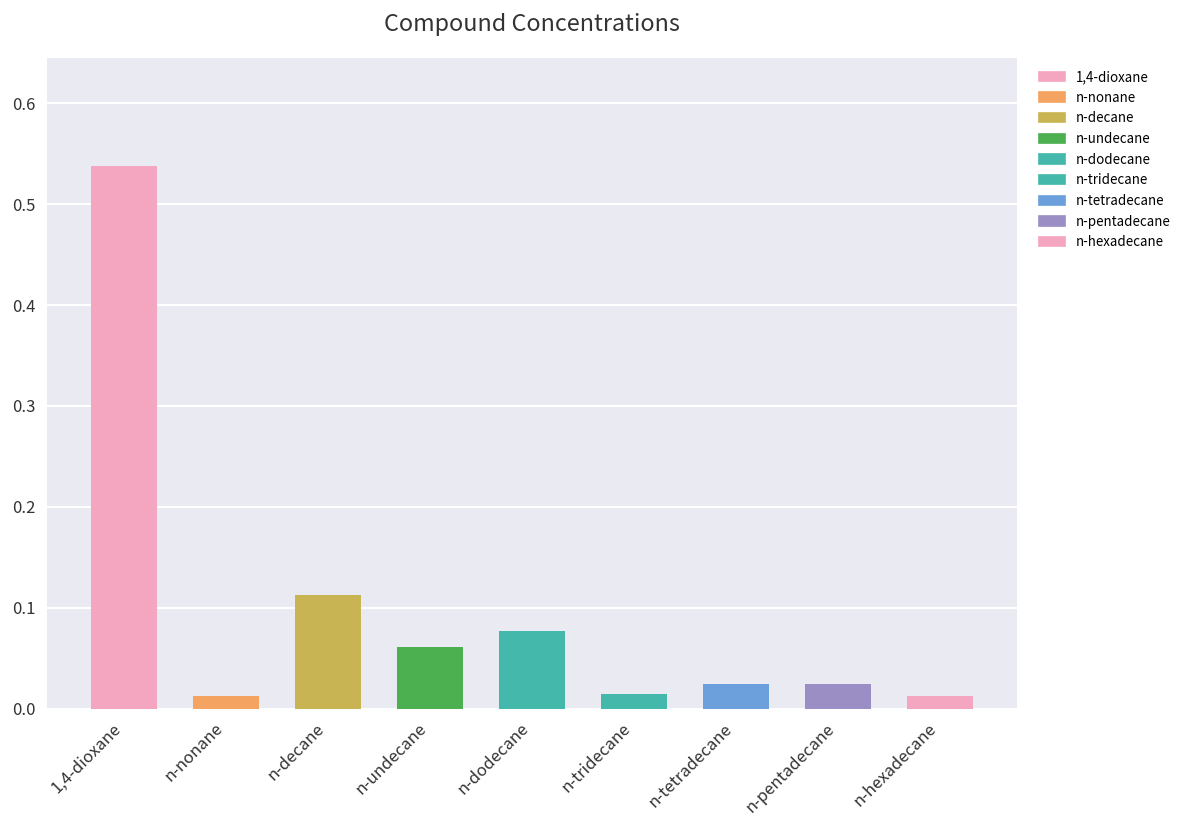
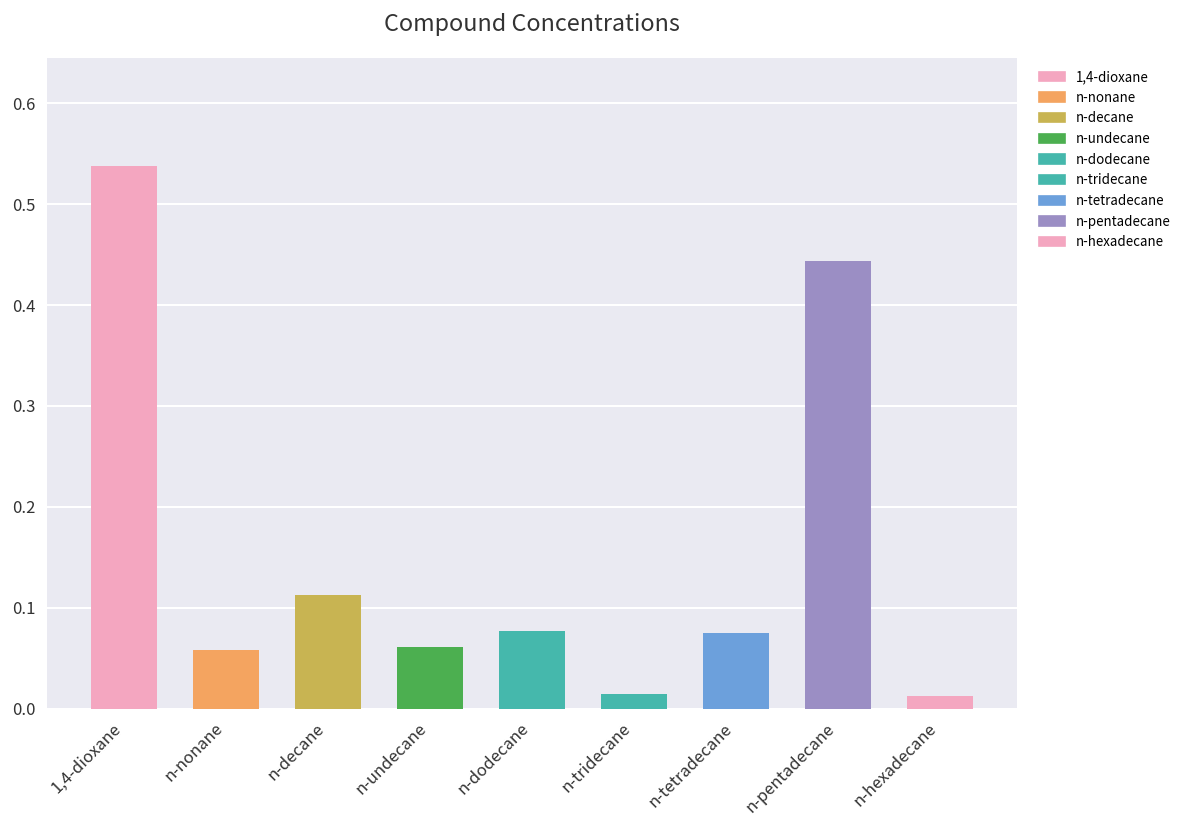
  {
    "1,4-dioxane": 0.54,
-   "n-nonane": 0.01,
+   "n-nonane": 0.06,
    "n-decane": 0.11,
    "n-undecane": 0.06,
    "n-dodecane": 0.08,
    "n-tridecane": 0.01,
-   "n-tetradecane": 0.02,
-   "n-pentadecane": 0.02,
+   "n-tetradecane": 0.07,
+   "n-pentadecane": 0.44,
    "n-hexadecane": 0.01
  }
